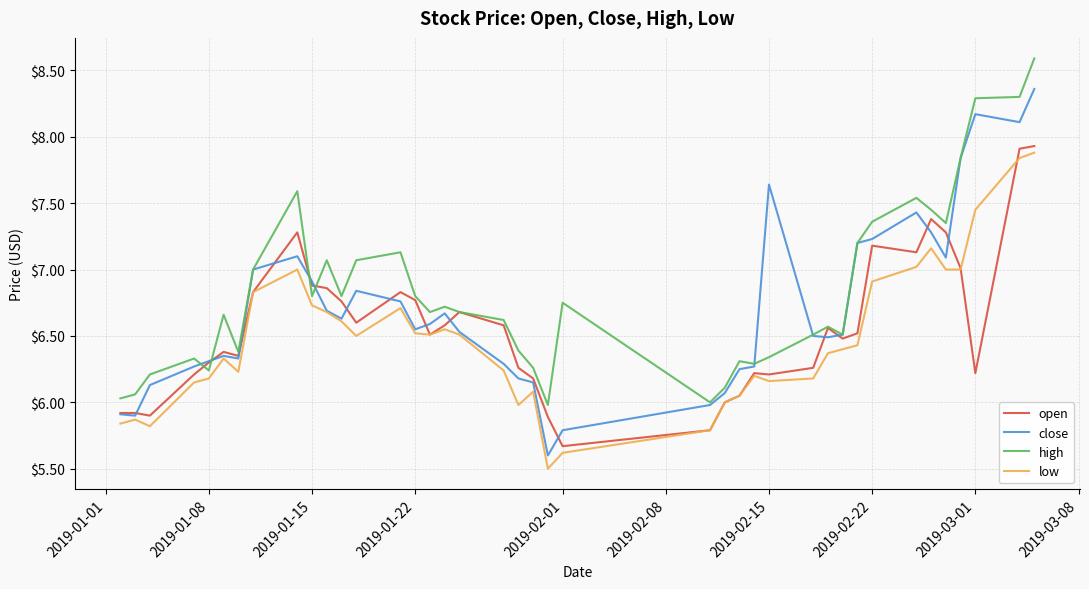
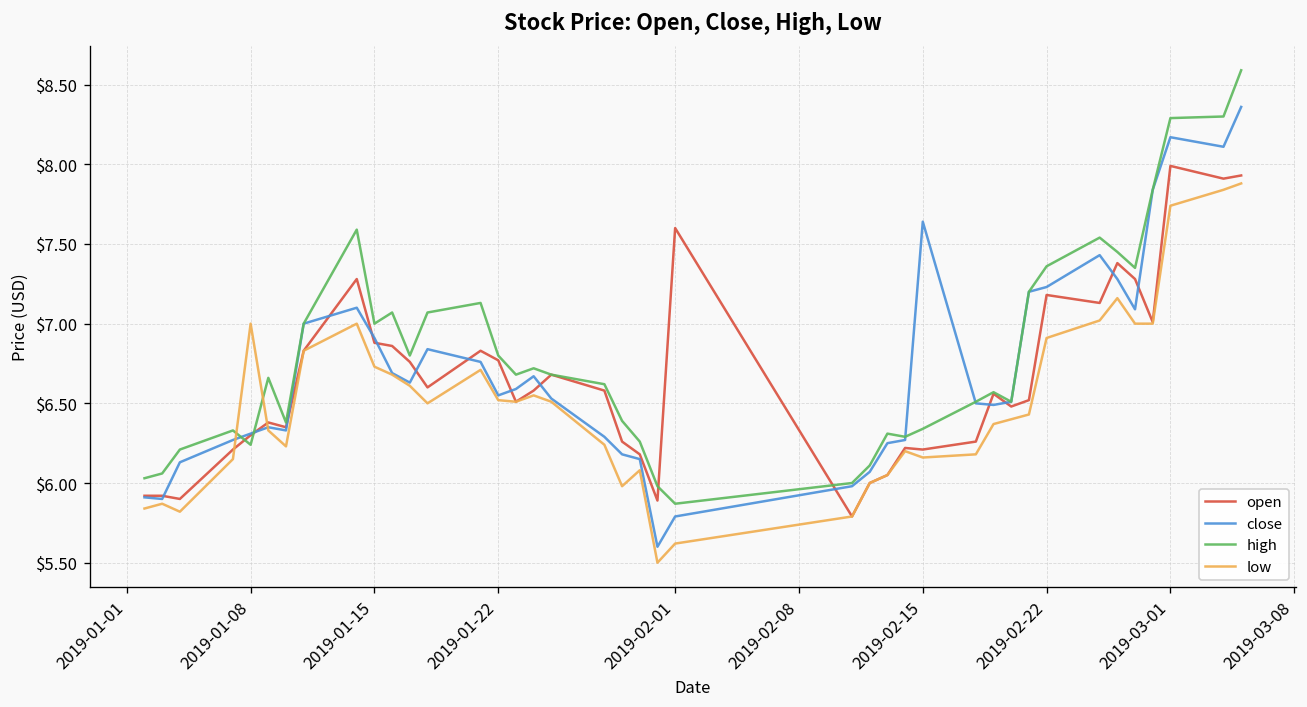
  {
    "open": {
      "2019-01-15": "$6.88",
      "2019-01-22": "$6.77",
-     "2019-02-01": "$5.67",
+     "2019-02-01": "$7.60",
      "2019-02-15": "$6.21",
      "2019-02-22": "$7.18",
-     "2019-03-01": "$6.22"
+     "2019-03-01": "$7.99"
    },
    "close": {
      "2019-01-15": "$6.91",
      "2019-01-22": "$6.55",
      "2019-02-01": "$5.79",
      "2019-02-15": "$7.64",
      "2019-02-22": "$7.23",
      "2019-03-01": "$8.17"
    },
    "high": {
      "2019-01-08": "$6.24",
-     "2019-01-15": "$6.8",
+     "2019-01-15": "$7.0",
      "2019-01-22": "$6.80",
-     "2019-02-01": "$6.75",
+     "2019-02-01": "$5.87",
      "2019-02-15": "$6.34",
      "2019-02-22": "$7.36",
      "2019-03-01": "$8.29"
    },
    "low": {
-     "2019-01-08": "$6.18",
+     "2019-01-08": "$7.00",
      "2019-01-15": "$6.73",
      "2019-01-22": "$6.52",
      "2019-02-01": "$5.62",
      "2019-02-15": "$6.16",
      "2019-02-22": "$6.91",
-     "2019-03-01": "$7.45"
+     "2019-03-01": "$7.74"
    }
  }
